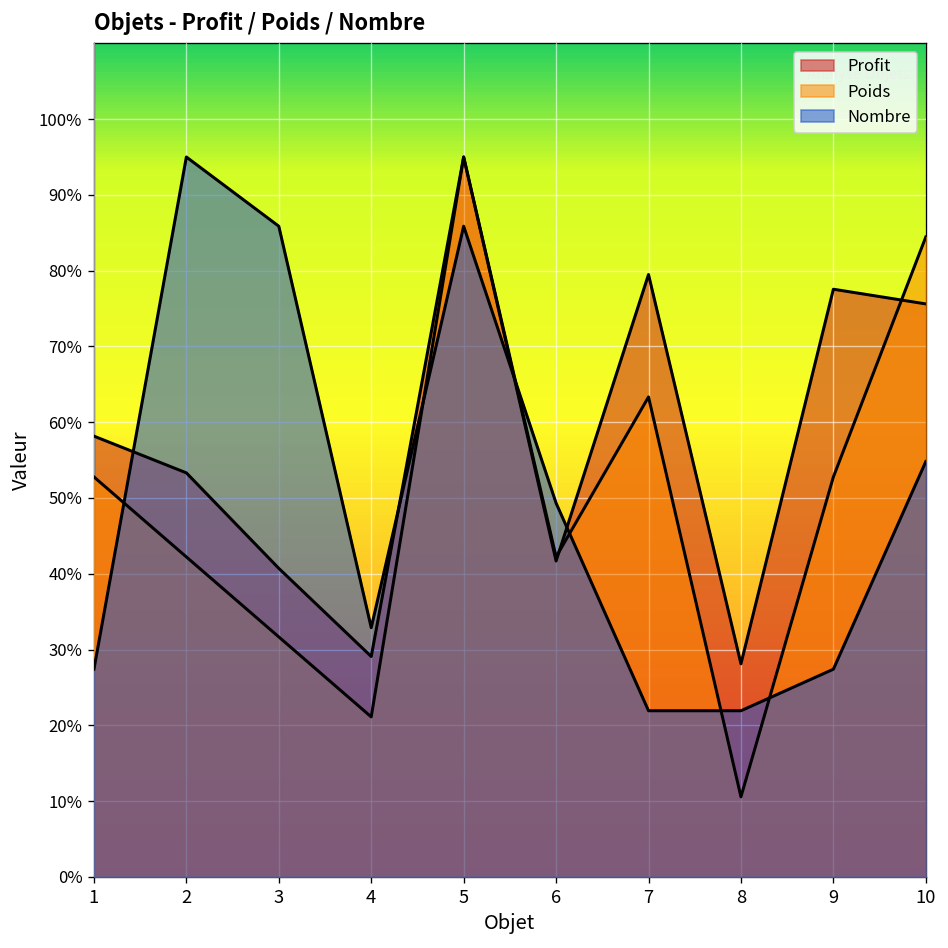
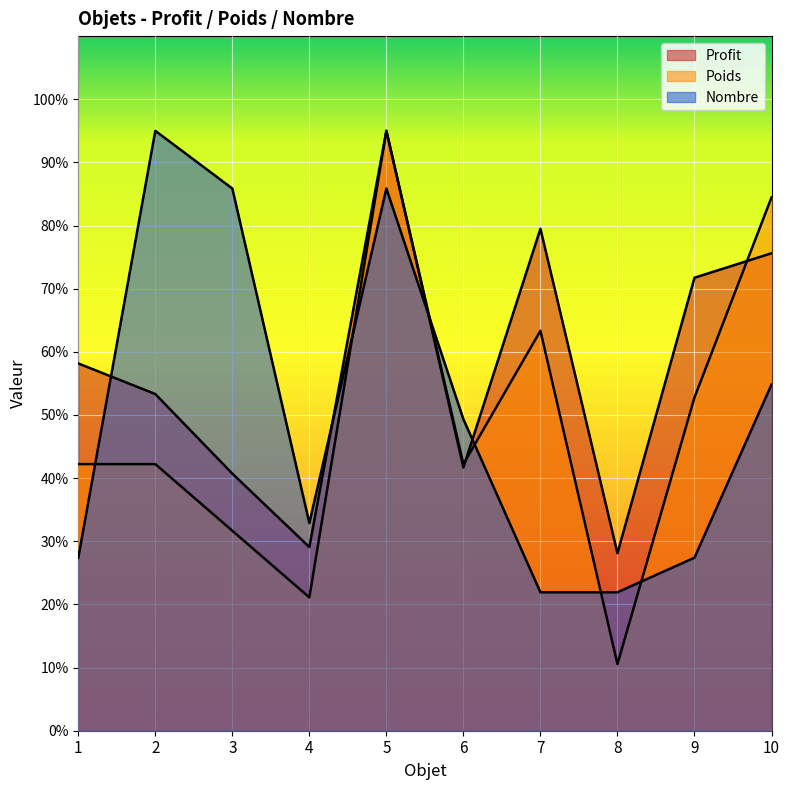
  {
    "Profit": {
      "1": "58%",
      "2": "53%",
      "3": "41%",
      "4": "29%",
      "6": "42%",
      "7": "79%",
      "8": "28%",
-     "9": "78%",
+     "9": "72%",
      "10": "76%"
    },
    "Poids": {
-     "1": "53%",
+     "1": "42%",
      "2": "42%",
      "3": "32%",
      "4": "21%",
      "6": "42%",
      "7": "63%",
      "8": "11%",
      "9": "53%",
      "10": "84%"
    },
    "Nombre": {
      "1": "27%",
      "2": "95%",
      "3": "86%",
      "4": "33%",
      "5": "86%",
      "6": "49%",
      "7": "22%",
      "8": "22%",
      "9": "27%",
      "10": "55%"
    }
  }
